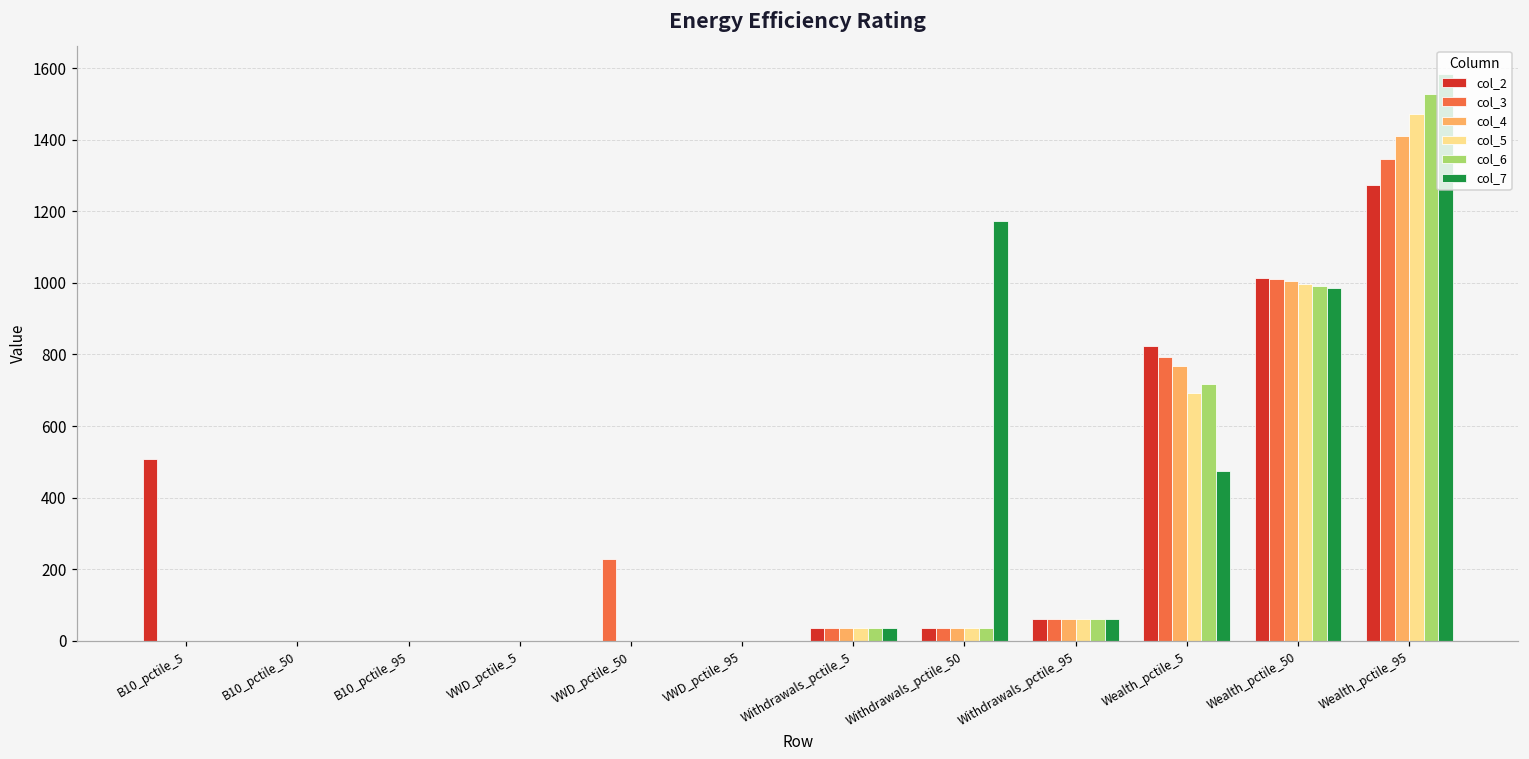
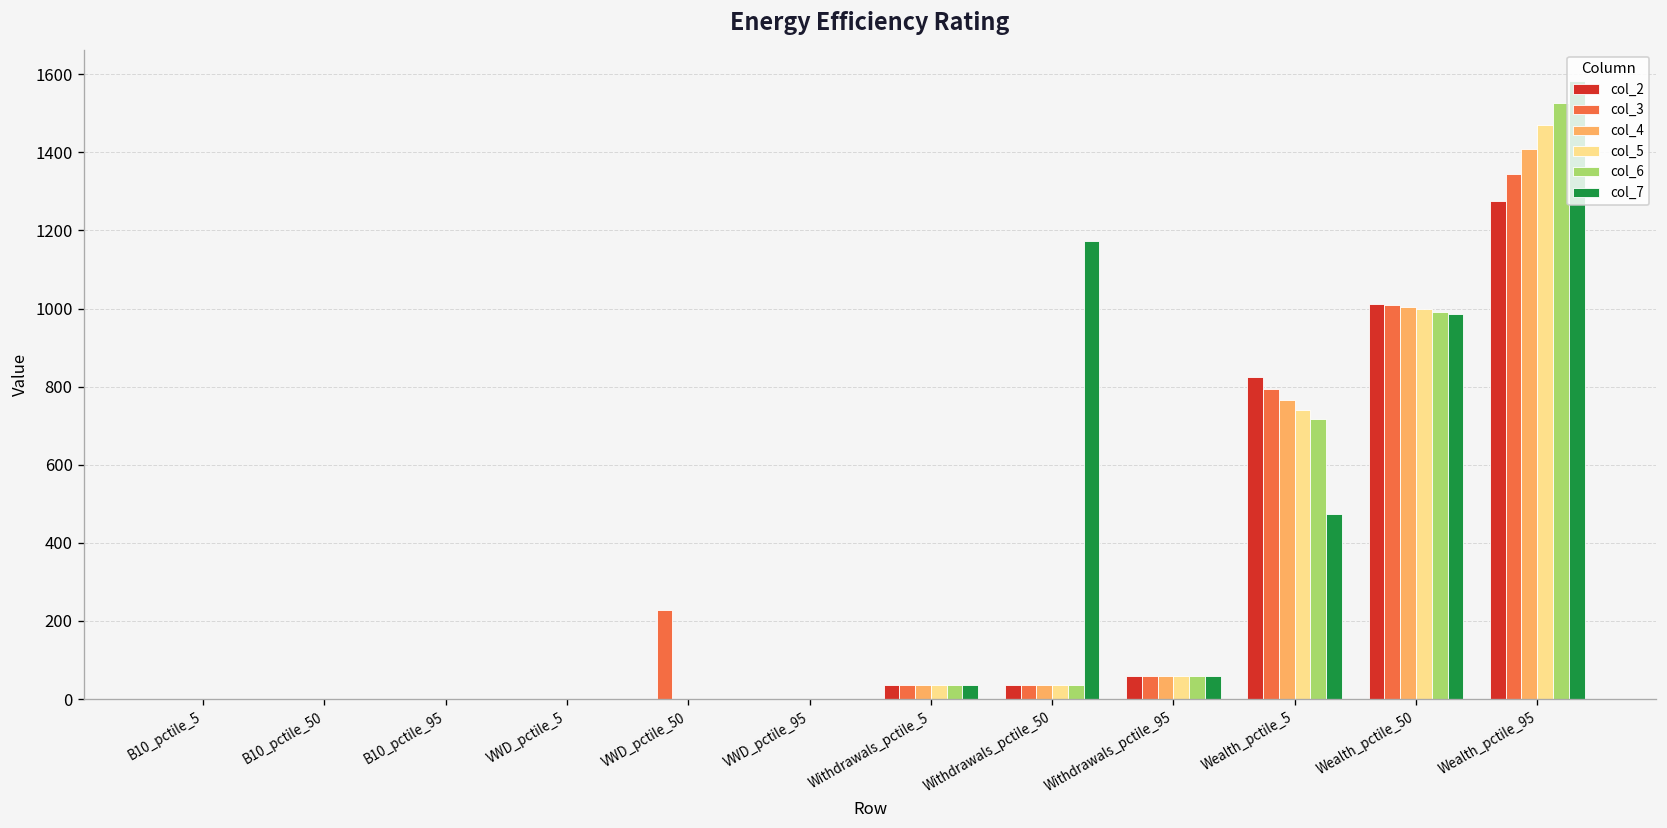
  {
    "col_2": {
-     "B10_pctile_5": 510,
+     "B10_pctile_5": 0,
      "Withdrawals_pctile_5": 40,
      "Withdrawals_pctile_50": 40,
      "Withdrawals_pctile_95": 60,
      "Wealth_pctile_5": 820,
      "Wealth_pctile_50": 1010,
      "Wealth_pctile_95": 1270
    },
    "col_3": {
      "VWD_pctile_50": 230,
      "Withdrawals_pctile_5": 40,
      "Withdrawals_pctile_50": 40,
      "Withdrawals_pctile_95": 60,
      "Wealth_pctile_5": 790,
      "Wealth_pctile_50": 1010,
      "Wealth_pctile_95": 1350
    },
    "col_4": {
      "Withdrawals_pctile_5": 40,
      "Withdrawals_pctile_50": 40,
      "Withdrawals_pctile_95": 60,
      "Wealth_pctile_5": 770,
      "Wealth_pctile_50": 1000,
      "Wealth_pctile_95": 1410
    },
    "col_5": {
      "Withdrawals_pctile_5": 40,
      "Withdrawals_pctile_50": 40,
      "Withdrawals_pctile_95": 60,
-     "Wealth_pctile_5": 690,
+     "Wealth_pctile_5": 740,
      "Wealth_pctile_50": 1000,
      "Wealth_pctile_95": 1470
    },
    "col_6": {
      "Withdrawals_pctile_5": 40,
      "Withdrawals_pctile_50": 40,
      "Withdrawals_pctile_95": 60,
      "Wealth_pctile_5": 720,
      "Wealth_pctile_50": 990,
      "Wealth_pctile_95": 1530
    },
    "col_7": {
      "Withdrawals_pctile_5": 40,
      "Withdrawals_pctile_50": 1170,
      "Withdrawals_pctile_95": 60,
      "Wealth_pctile_5": 470,
      "Wealth_pctile_50": 990
    }
  }
